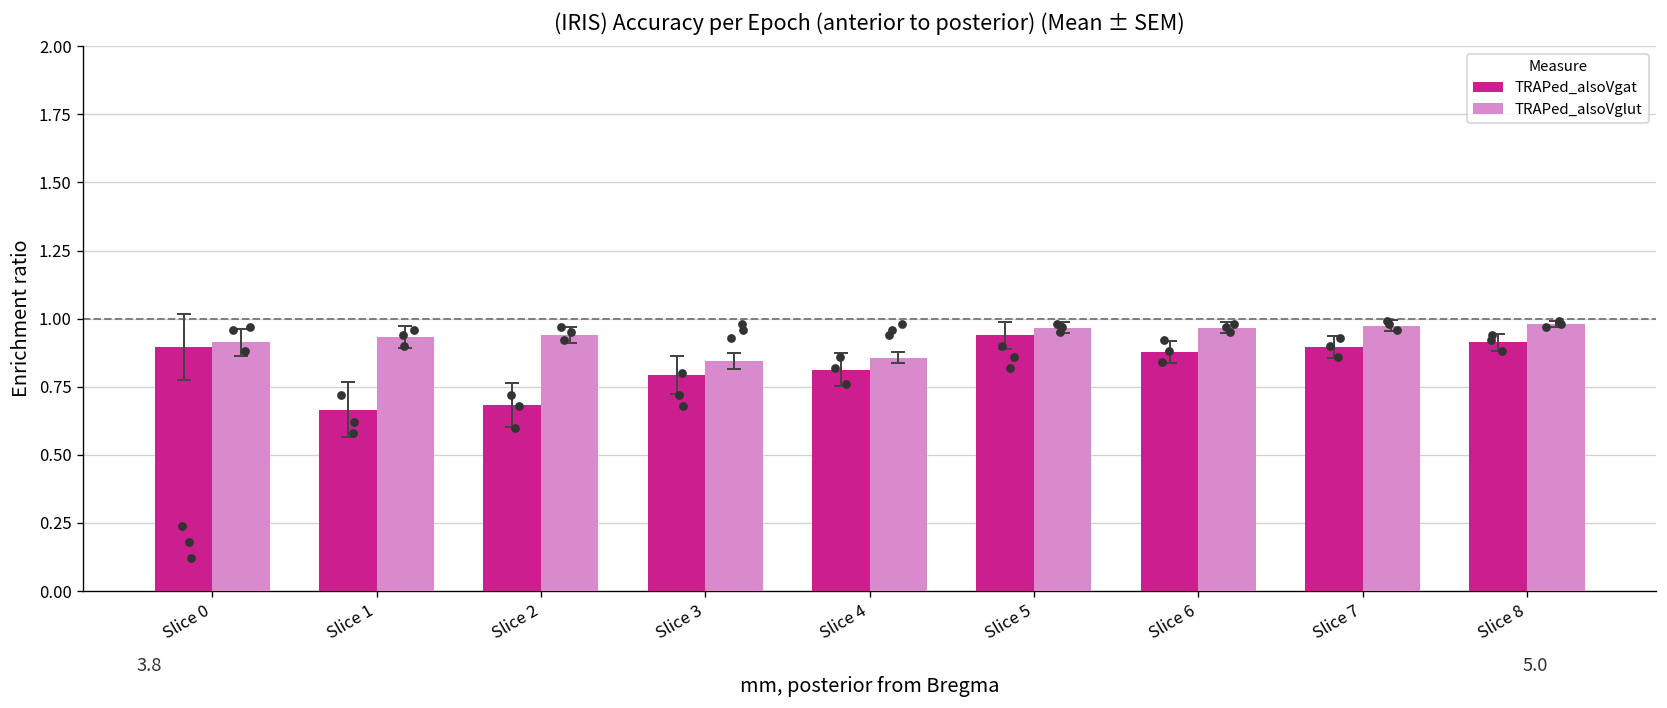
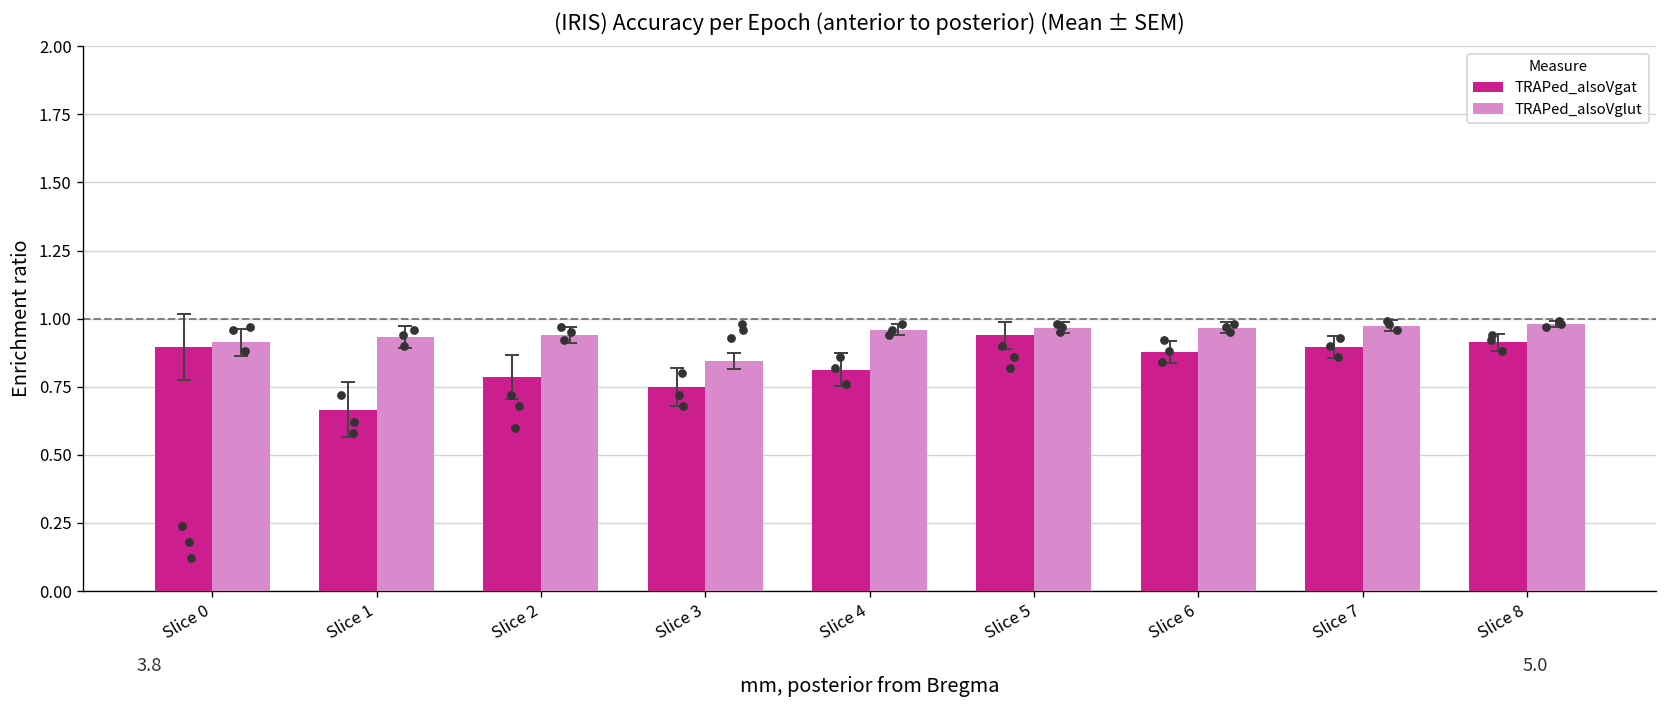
  {
    "TRAPed_alsoVgat": {
      "Slice 0": 0.90,
      "Slice 1": 0.67,
-     "Slice 2": 0.68,
-     "Slice 3": 0.79,
+     "Slice 2": 0.79,
+     "Slice 3": 0.75,
      "Slice 4": 0.81,
      "Slice 5": 0.94,
      "Slice 6": 0.88,
      "Slice 7": 0.90,
      "Slice 8": 0.91
    },
    "TRAPed_alsoVglut": {
      "Slice 0": 0.91,
      "Slice 1": 0.93,
      "Slice 2": 0.94,
      "Slice 3": 0.85,
-     "Slice 4": 0.86,
+     "Slice 4": 0.96,
      "Slice 5": 0.97,
      "Slice 6": 0.97,
      "Slice 7": 0.97,
      "Slice 8": 0.98
    }
  }
